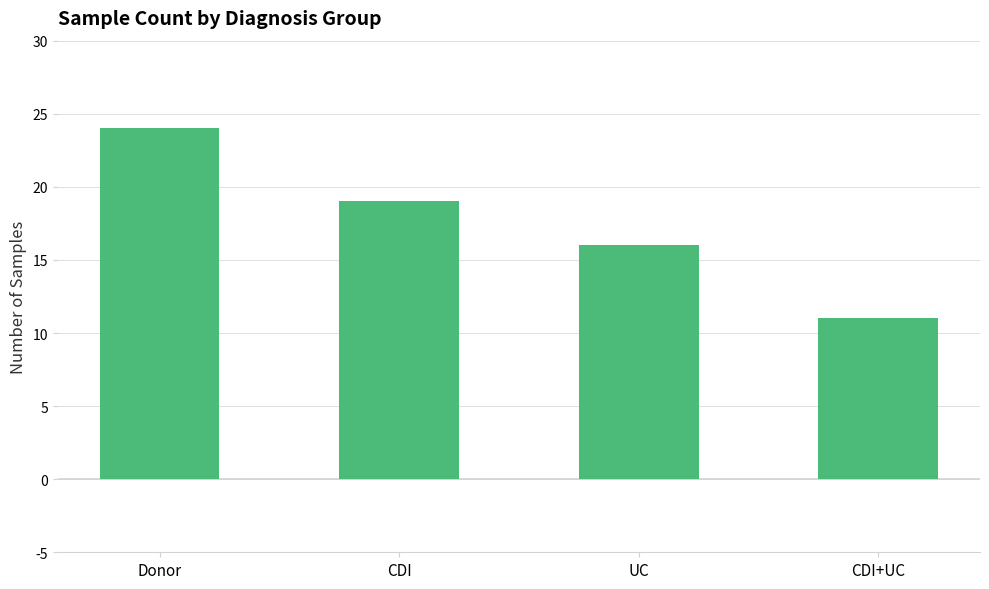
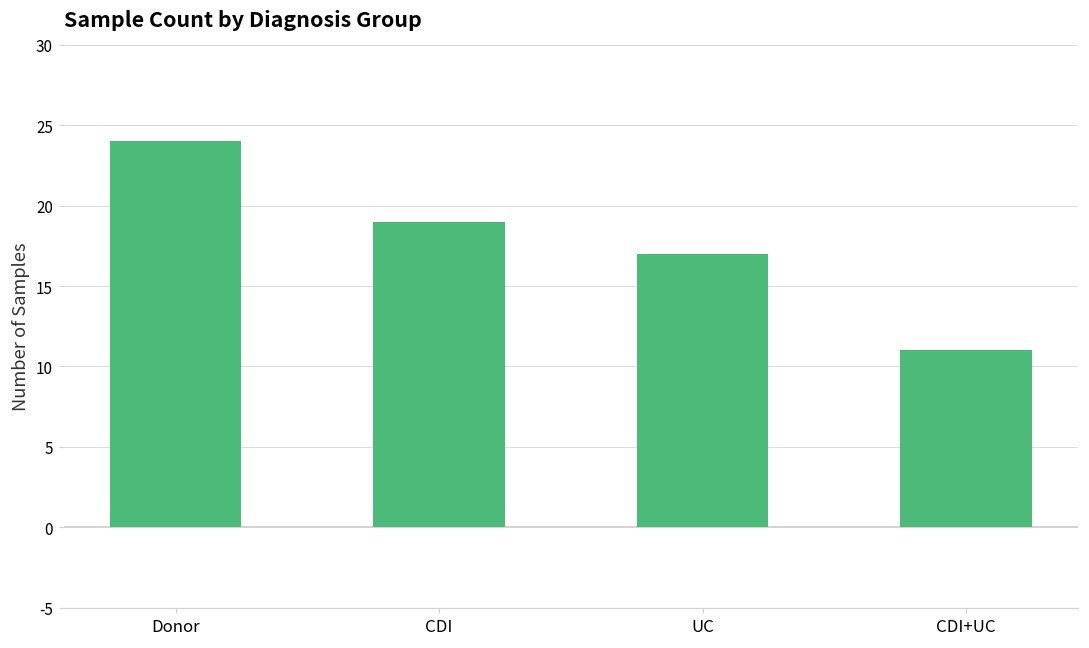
  {
    "Donor": 24,
    "CDI": 19,
-   "UC": 16,
+   "UC": 17,
    "CDI+UC": 11
  }
